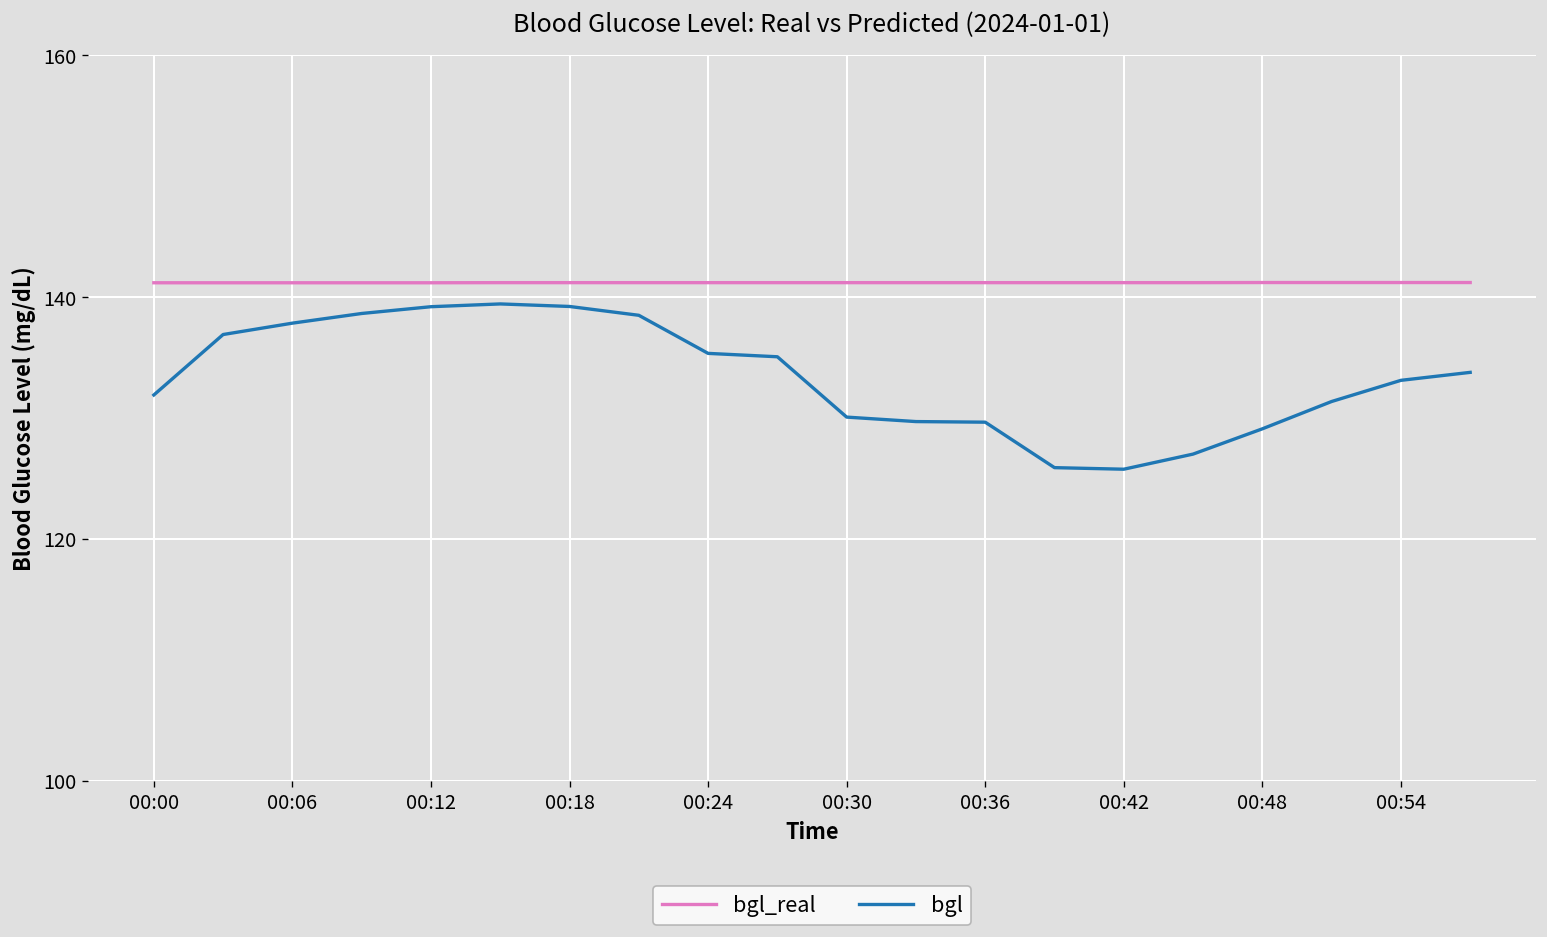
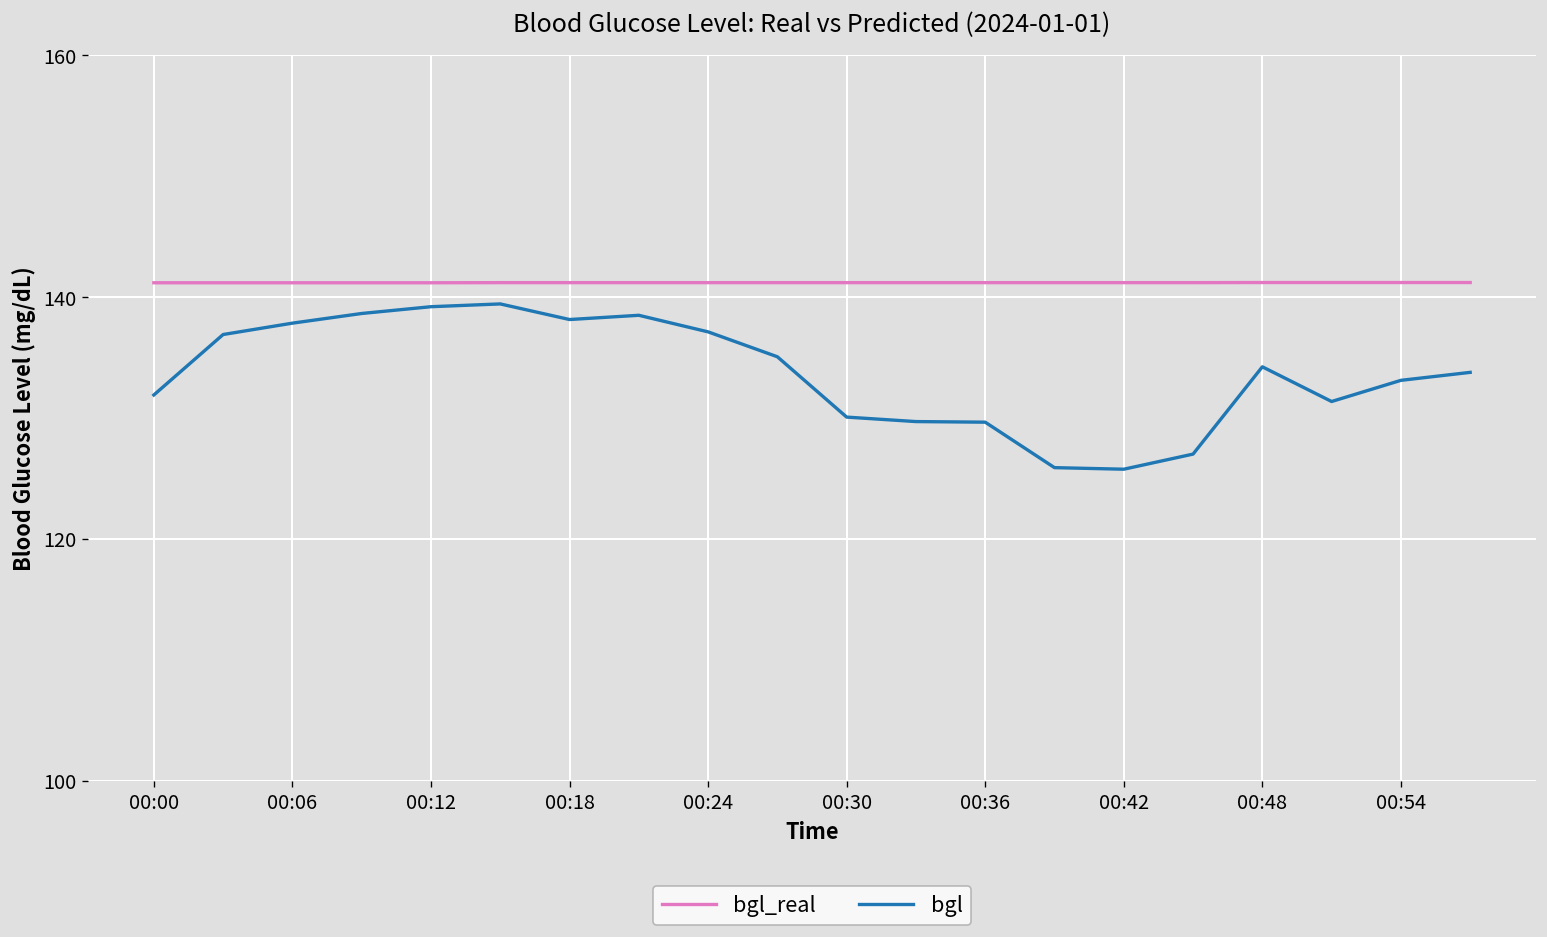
  {
    "bgl_real": {
      "00:00": 141.2,
      "00:06": 141.2,
      "00:12": 141.2,
      "00:18": 141.2,
      "00:24": 141.2,
      "00:30": 141.2,
      "00:36": 141.2,
      "00:42": 141.2,
      "00:48": 141.2,
      "00:54": 141.2
    },
    "bgl": {
      "00:00": 131.9,
      "00:06": 137.9,
      "00:12": 139.2,
-     "00:18": 139.2,
-     "00:24": 135.4,
+     "00:18": 138.2,
+     "00:24": 137.1,
      "00:30": 130.1,
      "00:36": 129.7,
      "00:42": 125.8,
-     "00:48": 129.1,
+     "00:48": 134.3,
      "00:54": 133.1
    }
  }
